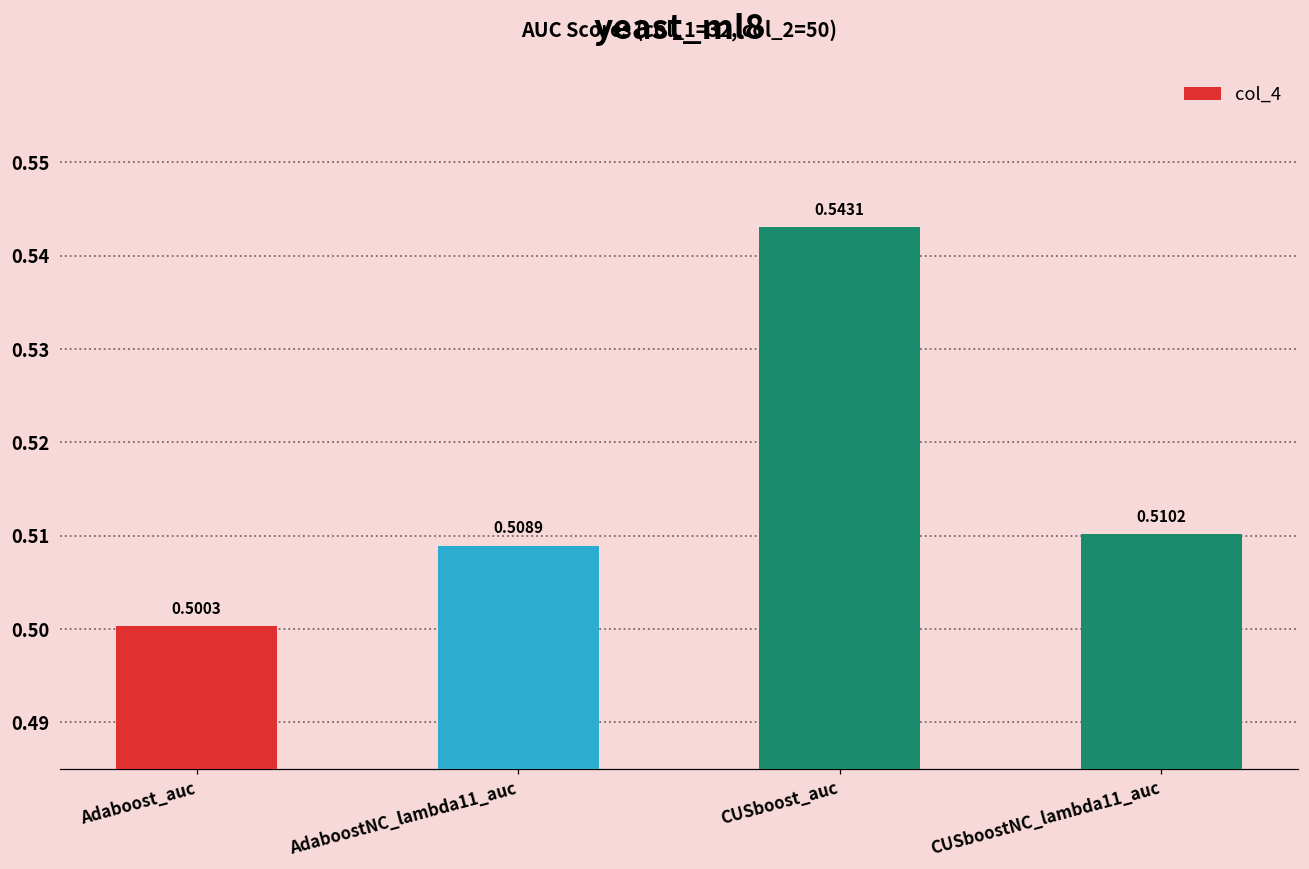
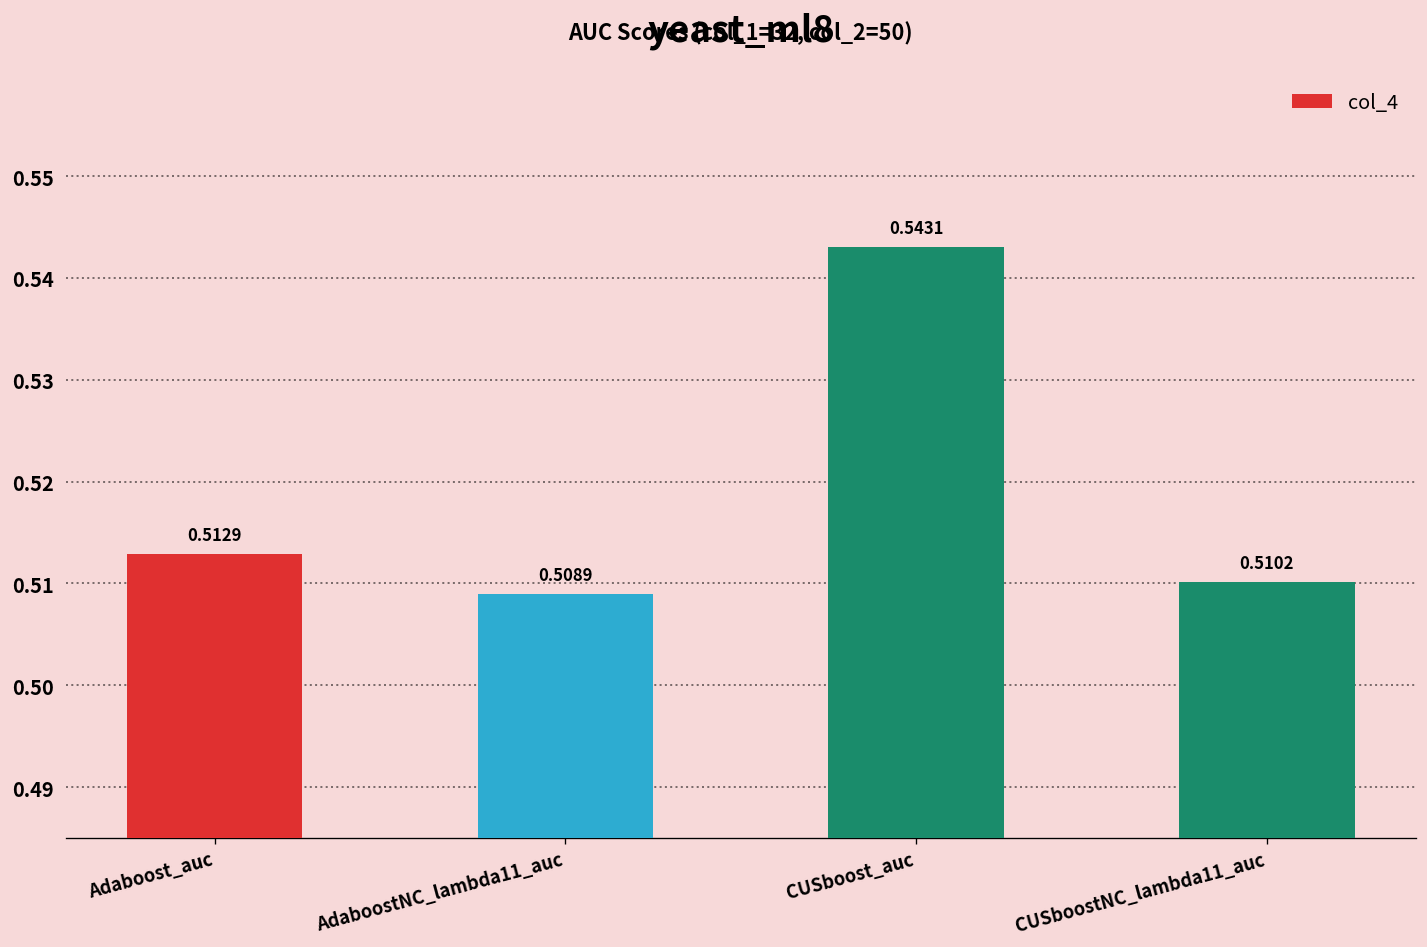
  {
-   "Adaboost_auc": 0.5003,
+   "Adaboost_auc": 0.5129,
    "AdaboostNC_lambda11_auc": 0.5089,
    "CUSboost_auc": 0.5431,
    "CUSboostNC_lambda11_auc": 0.5102
  }
